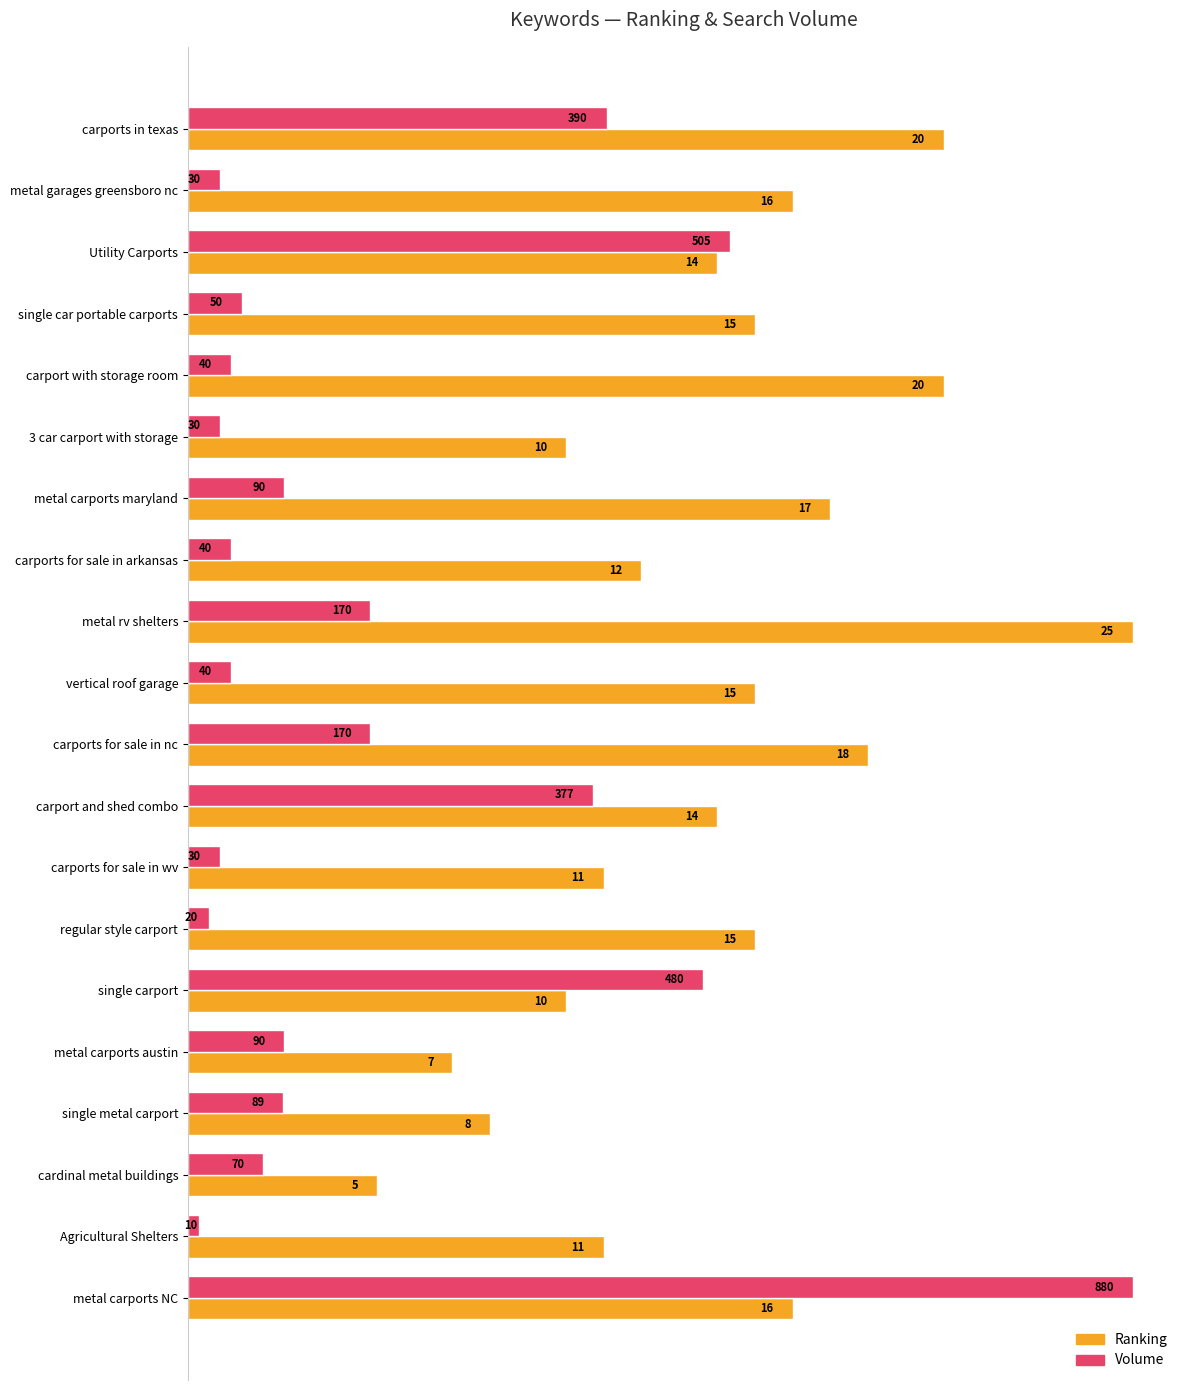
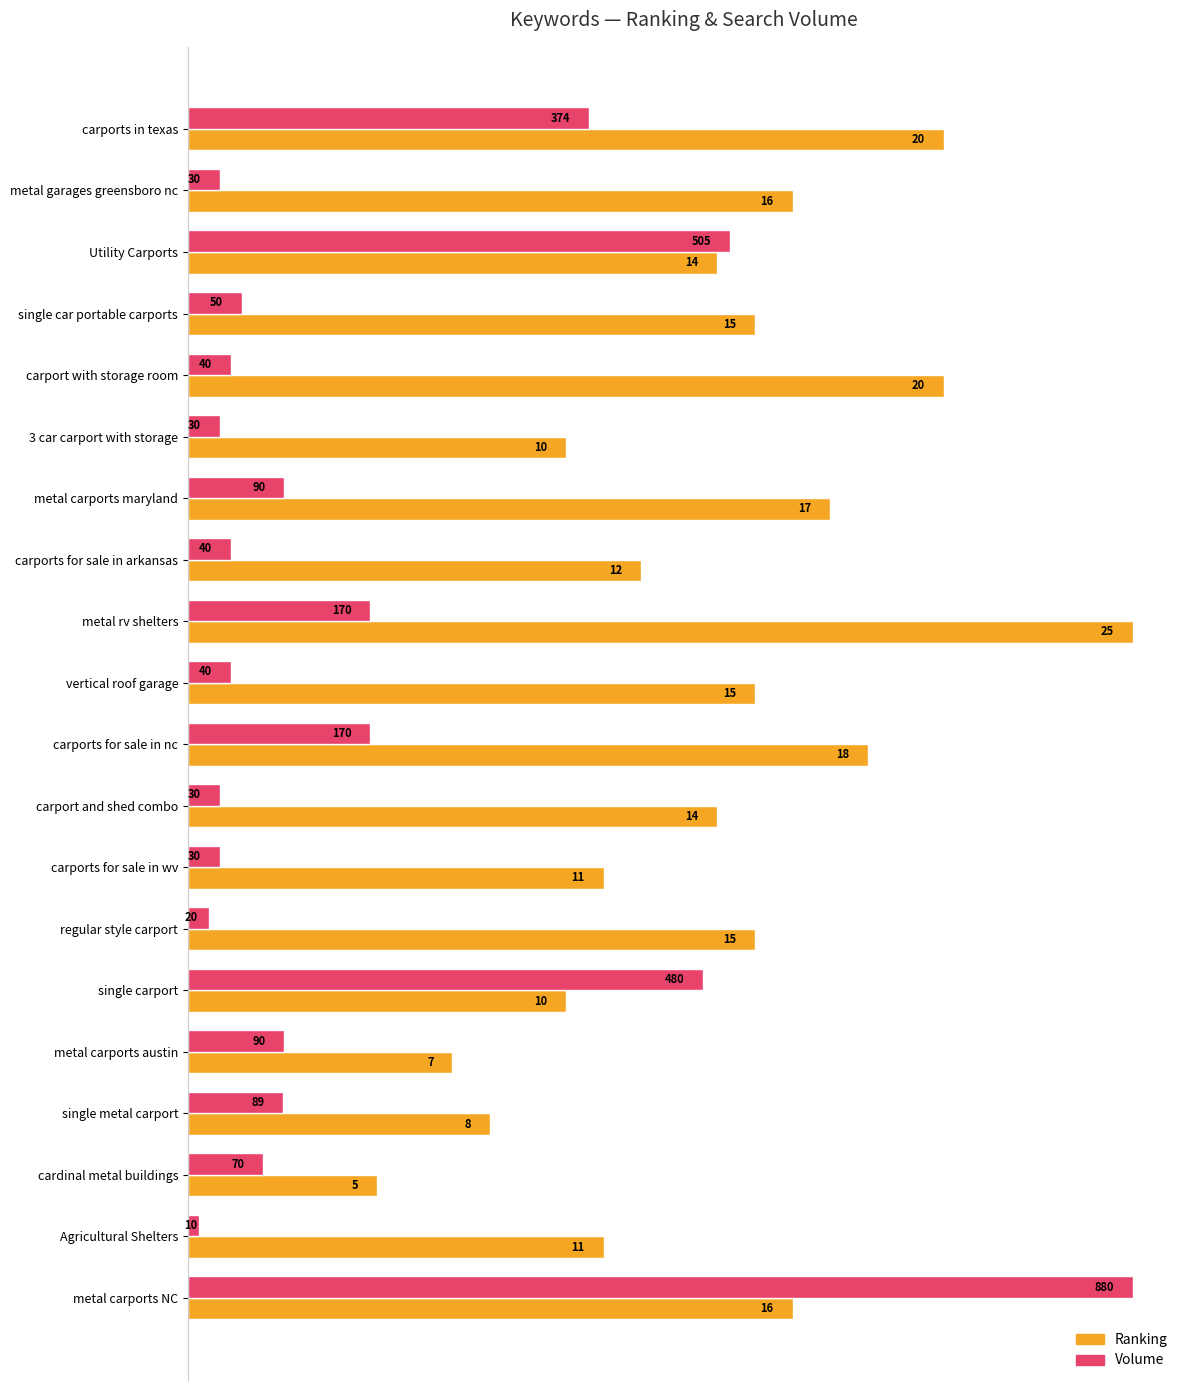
  {
    "Volume": {
-     "carports in texas": 390,
-     "carport and shed combo": 377
+     "carports in texas": 374,
+     "carport and shed combo": 30
    }
  }
